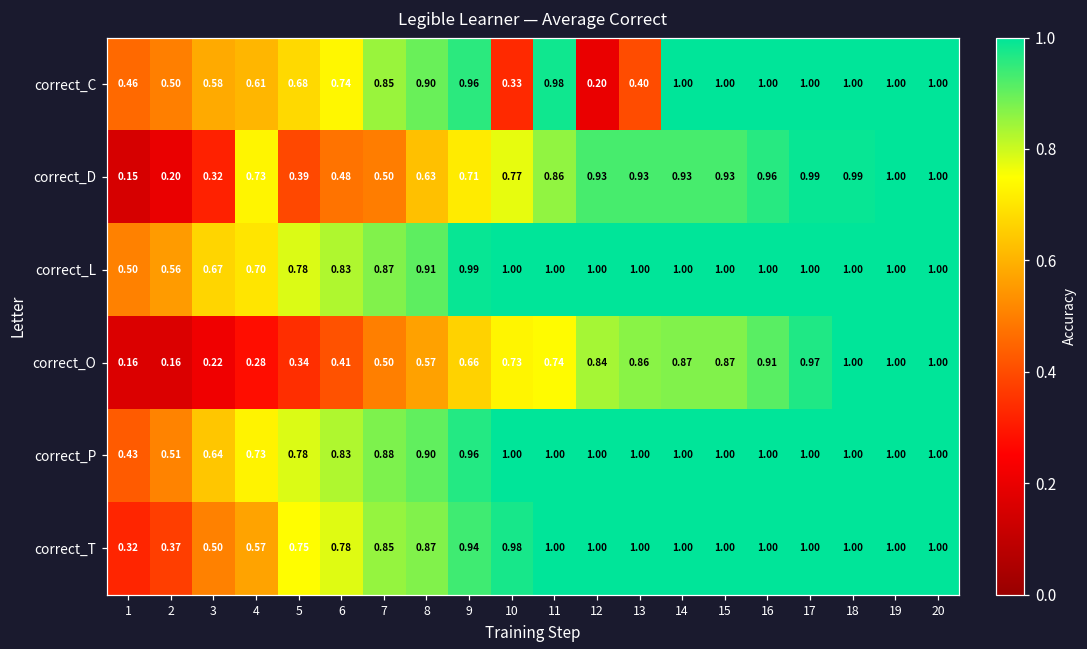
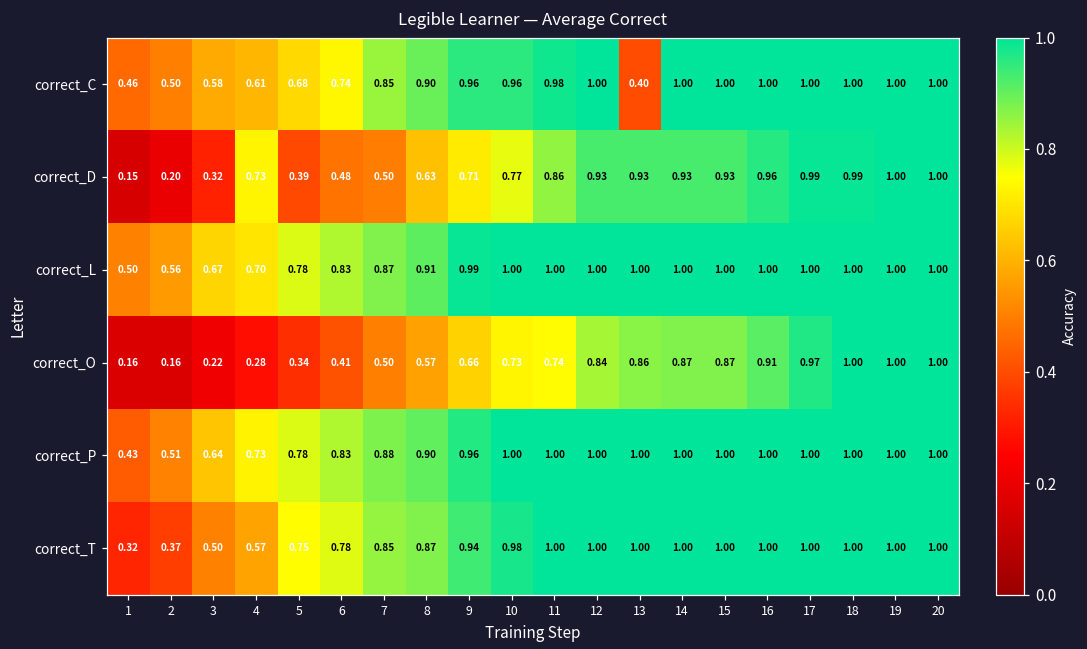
  {
    "correct_C": {
      "1": 0.46,
      "2": 0.50,
      "3": 0.58,
      "4": 0.61,
      "5": 0.68,
      "6": 0.74,
      "7": 0.85,
      "8": 0.90,
      "9": 0.96,
-     "10": 0.33,
+     "10": 0.96,
      "11": 0.98,
-     "12": 0.20,
+     "12": 1.00,
      "13": 0.40,
      "14": 1.00,
      "15": 1.00,
      "16": 1.00,
      "17": 1.00,
      "18": 1.00,
      "19": 1.00,
      "20": 1.00
    },
    "correct_D": {
      "1": 0.15,
      "2": 0.20,
      "3": 0.32,
      "4": 0.73,
      "5": 0.39,
      "6": 0.48,
      "7": 0.50,
      "8": 0.63,
      "9": 0.71,
      "10": 0.77,
      "11": 0.86,
      "12": 0.93,
      "13": 0.93,
      "14": 0.93,
      "15": 0.93,
      "16": 0.96,
      "17": 0.99,
      "18": 0.99,
      "19": 1.00,
      "20": 1.00
    },
    "correct_L": {
      "1": 0.50,
      "2": 0.56,
      "3": 0.67,
      "4": 0.70,
      "5": 0.78,
      "6": 0.83,
      "7": 0.87,
      "8": 0.91,
      "9": 0.99,
      "10": 1.00,
      "11": 1.00,
      "12": 1.00,
      "13": 1.00,
      "14": 1.00,
      "15": 1.00,
      "16": 1.00,
      "17": 1.00,
      "18": 1.00,
      "19": 1.00,
      "20": 1.00
    },
    "correct_O": {
      "1": 0.16,
      "2": 0.16,
      "3": 0.22,
      "4": 0.28,
      "5": 0.34,
      "6": 0.41,
      "7": 0.50,
      "8": 0.57,
      "9": 0.66,
      "10": 0.73,
      "11": 0.74,
      "12": 0.84,
      "13": 0.86,
      "14": 0.87,
      "15": 0.87,
      "16": 0.91,
      "17": 0.97,
      "18": 1.00,
      "19": 1.00,
      "20": 1.00
    },
    "correct_P": {
      "1": 0.43,
      "2": 0.51,
      "3": 0.64,
      "4": 0.73,
      "5": 0.78,
      "6": 0.83,
      "7": 0.88,
      "8": 0.90,
      "9": 0.96,
      "10": 1.00,
      "11": 1.00,
      "12": 1.00,
      "13": 1.00,
      "14": 1.00,
      "15": 1.00,
      "16": 1.00,
      "17": 1.00,
      "18": 1.00,
      "19": 1.00,
      "20": 1.00
    },
    "correct_T": {
      "1": 0.32,
      "2": 0.37,
      "3": 0.50,
      "4": 0.57,
      "5": 0.75,
      "6": 0.78,
      "7": 0.85,
      "8": 0.87,
      "9": 0.94,
      "10": 0.98,
      "11": 1.00,
      "12": 1.00,
      "13": 1.00,
      "14": 1.00,
      "15": 1.00,
      "16": 1.00,
      "17": 1.00,
      "18": 1.00,
      "19": 1.00,
      "20": 1.00
    }
  }
